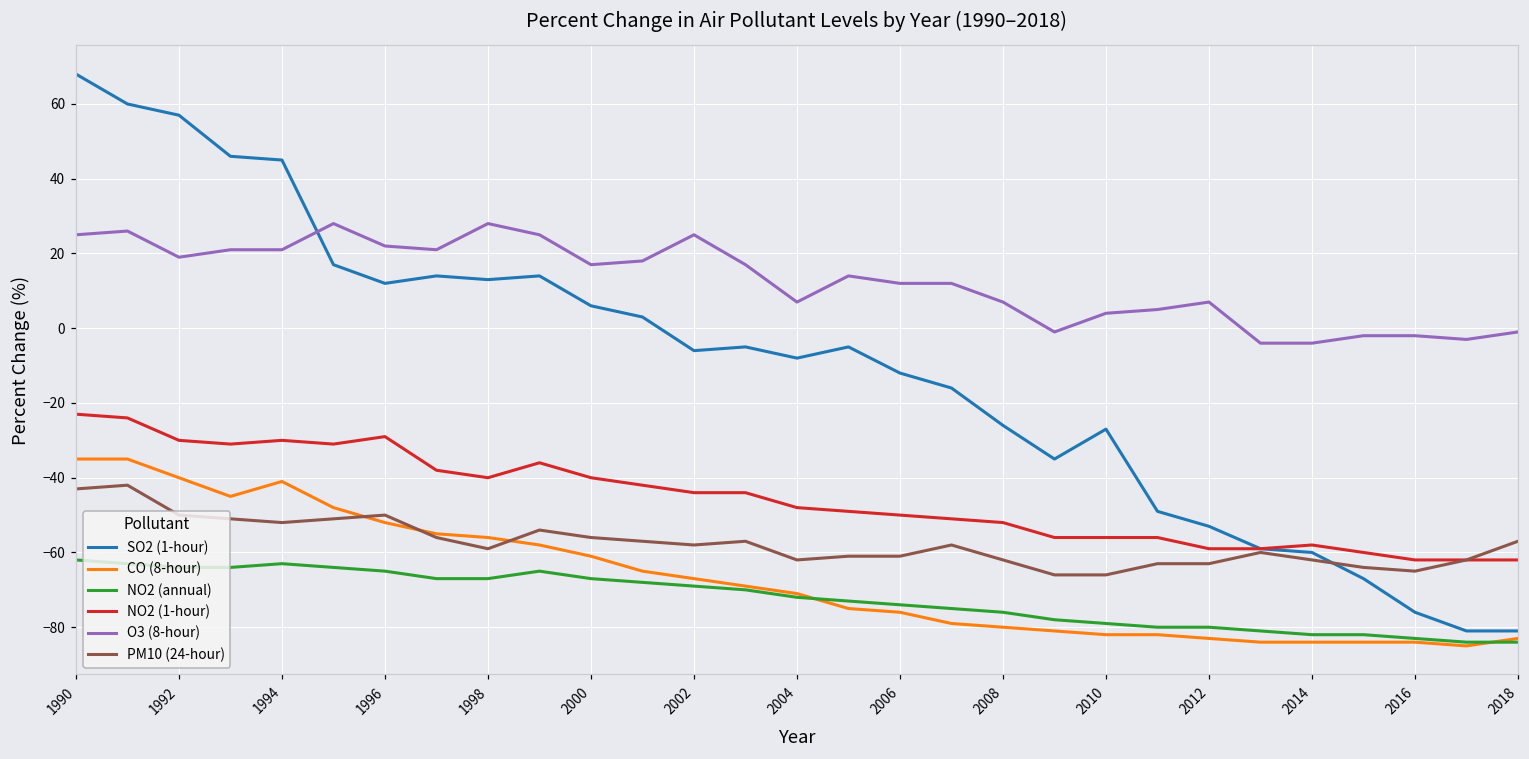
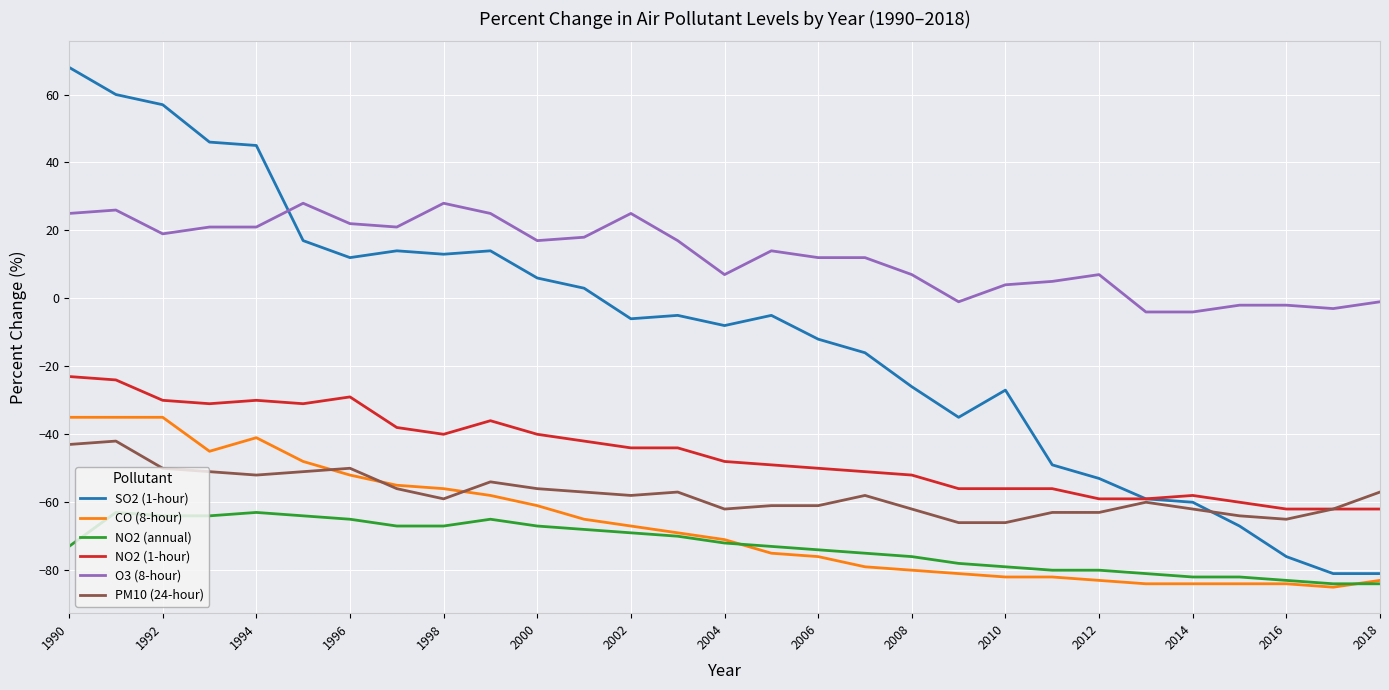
  {
    "SO2 (1-hour)": {
      "1990": 68,
      "1992": 57,
      "1994": 45,
      "1996": 12,
      "1998": 13,
      "2000": 6,
      "2002": -6,
      "2004": -8,
      "2006": -12,
      "2008": -26,
      "2010": -27,
      "2012": -53,
      "2014": -60,
      "2016": -76,
      "2018": -81
    },
    "CO (8-hour)": {
      "1990": -35,
-     "1992": -40,
+     "1992": -35,
      "1994": -41,
      "1996": -52,
      "1998": -56,
      "2000": -61,
      "2002": -67,
      "2004": -71,
      "2006": -76,
      "2008": -80,
      "2010": -82,
      "2012": -83,
      "2014": -84,
      "2016": -84,
      "2018": -83
    },
    "NO2 (annual)": {
-     "1990": -62,
+     "1990": -73,
      "1994": -63,
      "1996": -65,
      "1998": -67,
      "2000": -67,
      "2002": -69,
      "2004": -72,
      "2006": -74,
      "2008": -76,
      "2010": -79,
      "2012": -80,
      "2014": -82,
      "2016": -83,
      "2018": -84
    },
    "NO2 (1-hour)": {
      "1990": -23,
      "1992": -30,
      "1994": -30,
      "1996": -29,
      "1998": -40,
      "2000": -40,
      "2002": -44,
      "2004": -48,
      "2006": -50,
      "2008": -52,
      "2010": -56,
      "2012": -59,
      "2014": -58,
      "2016": -62,
      "2018": -62
    },
    "O3 (8-hour)": {
      "1990": 25,
      "1992": 19,
      "1994": 21,
      "1996": 22,
      "1998": 28,
      "2000": 17,
      "2002": 25,
      "2004": 7,
      "2006": 12,
      "2008": 7,
      "2010": 4,
      "2012": 7,
      "2014": -4,
      "2016": -2,
      "2018": -1
    },
    "PM10 (24-hour)": {
      "1990": -43,
      "1994": -52,
      "1996": -50,
      "1998": -59,
      "2000": -56,
      "2002": -58,
      "2004": -62,
      "2006": -61,
      "2008": -62,
      "2010": -66,
      "2012": -63,
      "2014": -62,
      "2016": -65,
      "2018": -57
    }
  }
